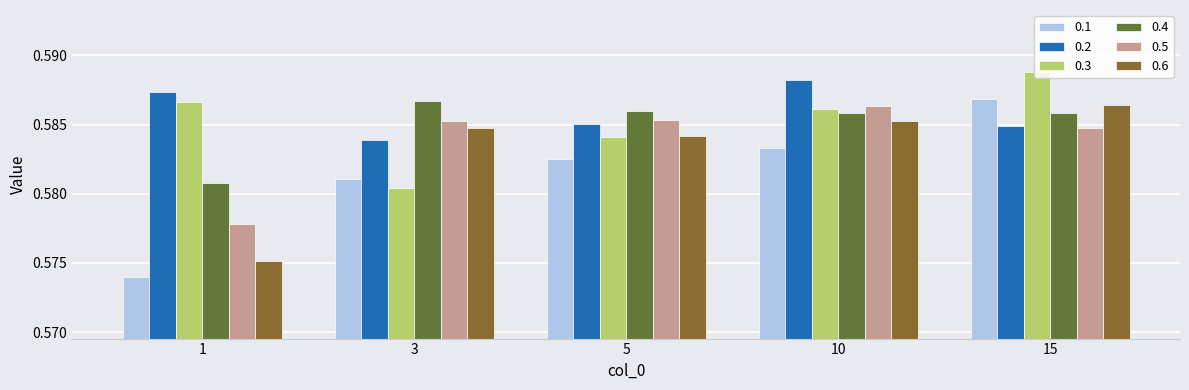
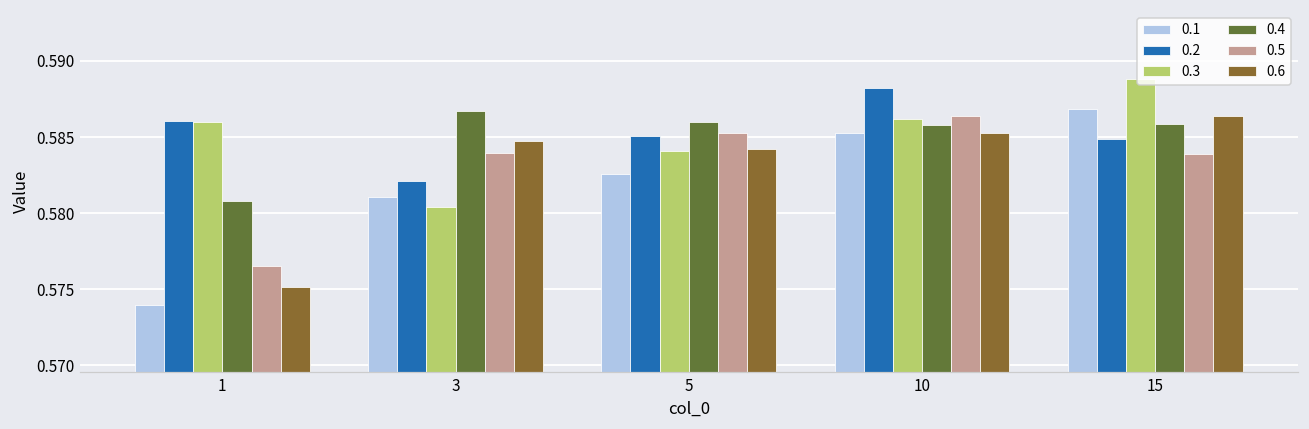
  {
    "0.1": {
      "1": 0.5740,
      "3": 0.5810,
      "5": 0.5825,
-     "10": 0.5833,
+     "10": 0.5853,
      "15": 0.5868
    },
    "0.2": {
-     "1": 0.5874,
-     "3": 0.5839,
+     "1": 0.5861,
+     "3": 0.5821,
      "5": 0.5851,
      "10": 0.5882,
      "15": 0.5849
    },
    "0.3": {
-     "1": 0.5866,
+     "1": 0.5860,
      "3": 0.5804,
      "5": 0.5841,
      "10": 0.5862
    },
    "0.5": {
-     "1": 0.5778,
-     "3": 0.5853,
+     "1": 0.5765,
+     "3": 0.5839,
      "5": 0.5853,
      "10": 0.5864,
-     "15": 0.5848
+     "15": 0.5839
    }
  }
